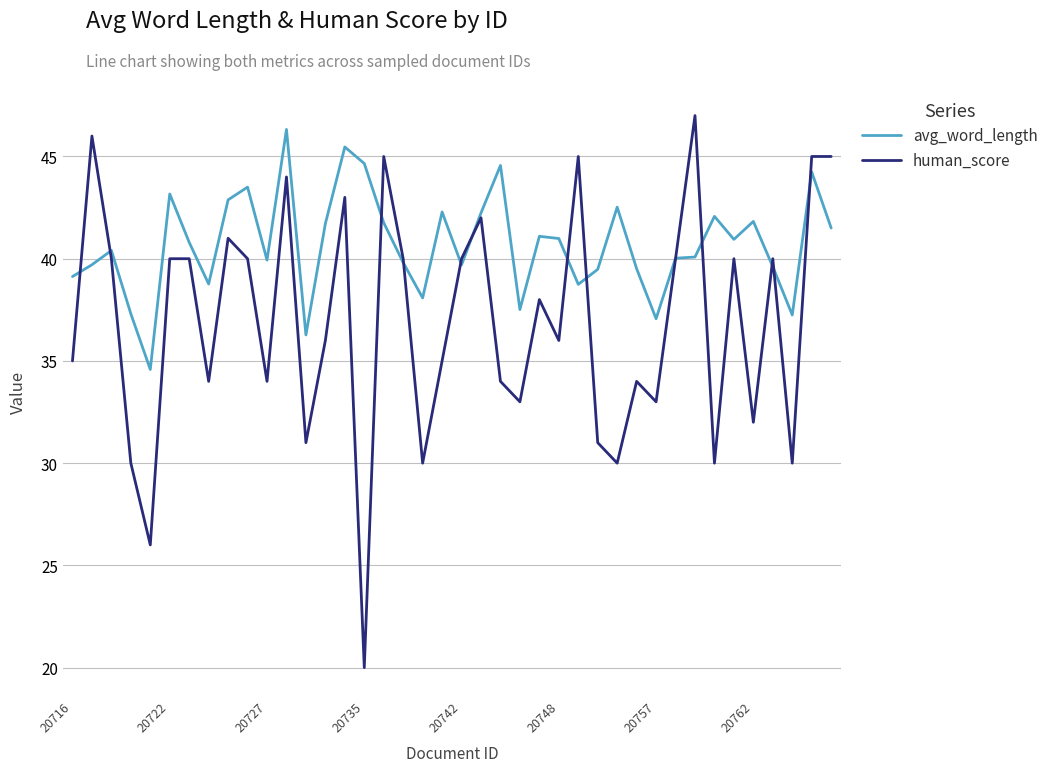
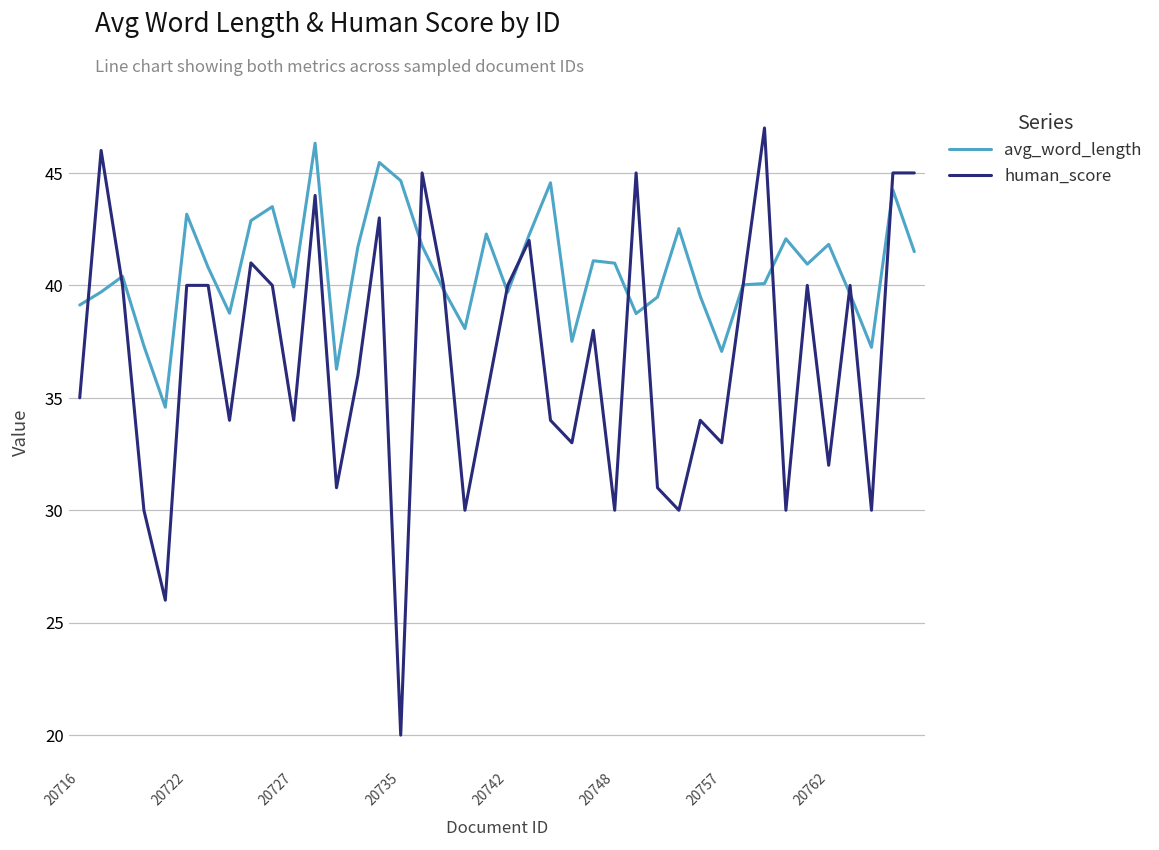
  {
    "avg_word_length": {
      "20716": 39.1,
      "20722": 43.2,
      "20727": 40,
      "20735": 44.7,
      "20742": 39.7,
      "20748": 41,
      "20757": 37,
      "20762": 41.8
    },
    "human_score": {
      "20716": 35,
      "20722": 40,
      "20727": 34,
      "20735": 20,
      "20742": 40,
-     "20748": 36,
+     "20748": 30,
      "20757": 33,
      "20762": 32
    }
  }
